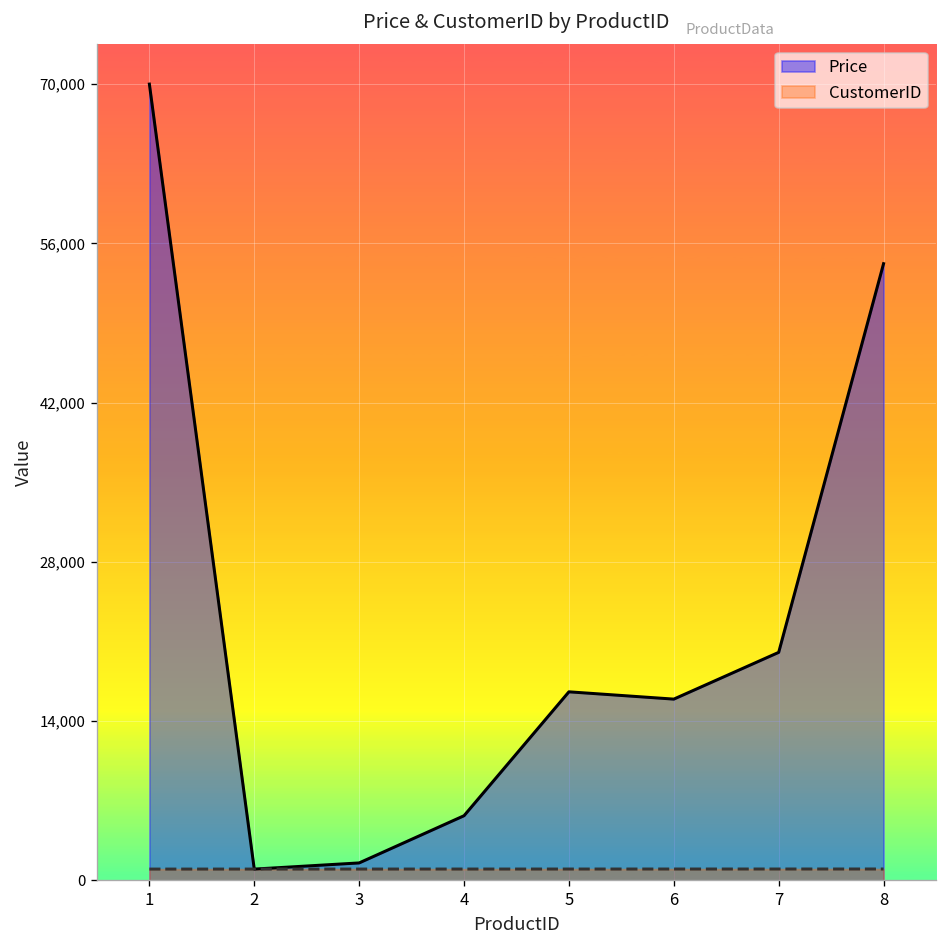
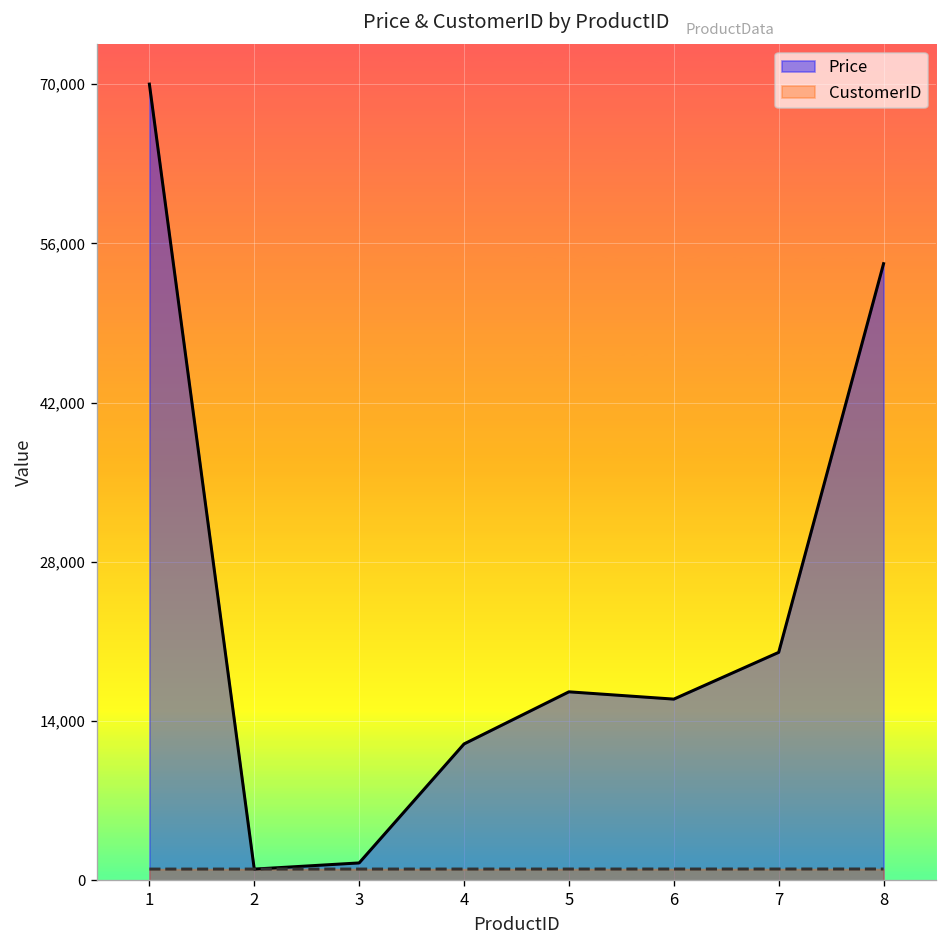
  {
    "Price": {
      "1": "70,000",
      "3": "2,000",
-     "4": "6,000",
+     "4": "12,000",
      "5": "17,000",
      "6": "16,000",
      "7": "20,000",
      "8": "54,000"
    },
    "CustomerID": {
      "1": "1,000",
      "3": "1,000",
      "4": "1,000",
      "5": "1,000",
      "6": "1,000",
      "7": "1,000",
      "8": "1,000"
    }
  }
